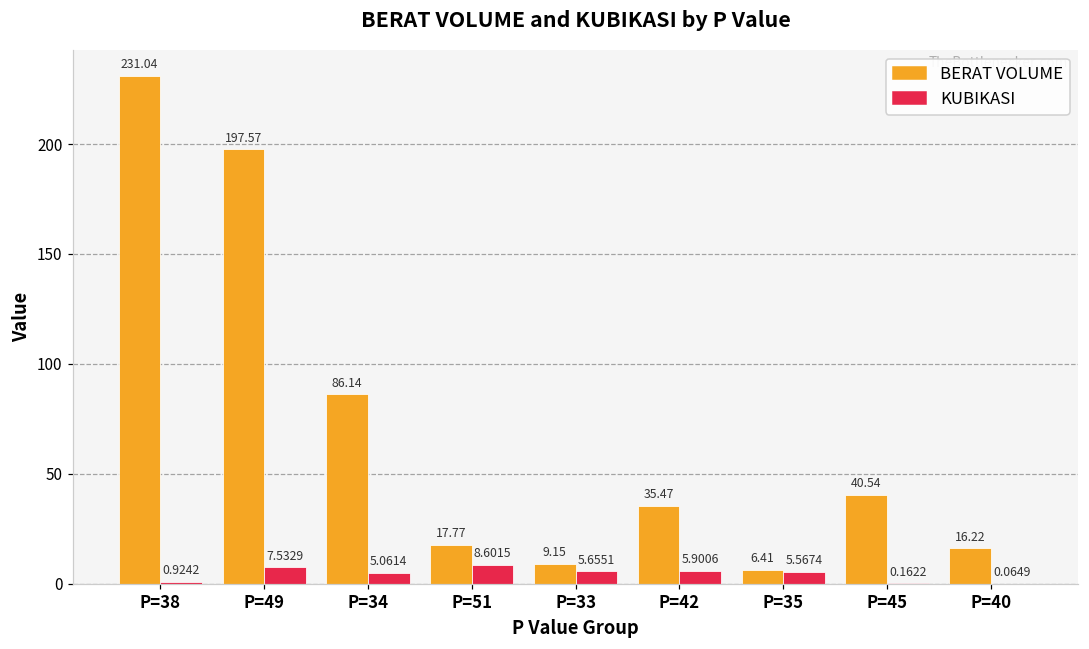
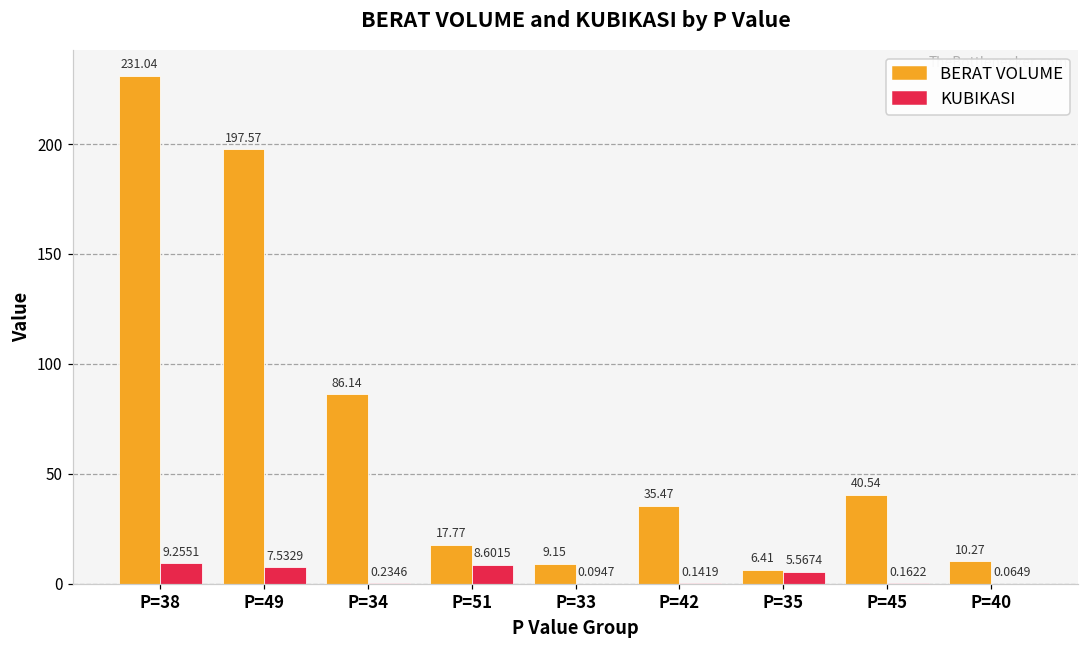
  {
    "BERAT VOLUME": {
      "P=38": 231.04,
      "P=49": 197.57,
      "P=34": 86.14,
      "P=51": 17.77,
      "P=33": 9.15,
      "P=42": 35.47,
      "P=35": 6.41,
      "P=45": 40.54,
-     "P=40": 16.22
+     "P=40": 10.27
    },
    "KUBIKASI": {
-     "P=38": 0.9242,
+     "P=38": 9.2551,
      "P=49": 7.5329,
-     "P=34": 5.0614,
+     "P=34": 0.2346,
      "P=51": 8.6015,
-     "P=33": 5.6551,
-     "P=42": 5.9006,
+     "P=33": 0.0947,
+     "P=42": 0.1419,
      "P=35": 5.5674,
      "P=45": 0.1622,
      "P=40": 0.0649
    }
  }
